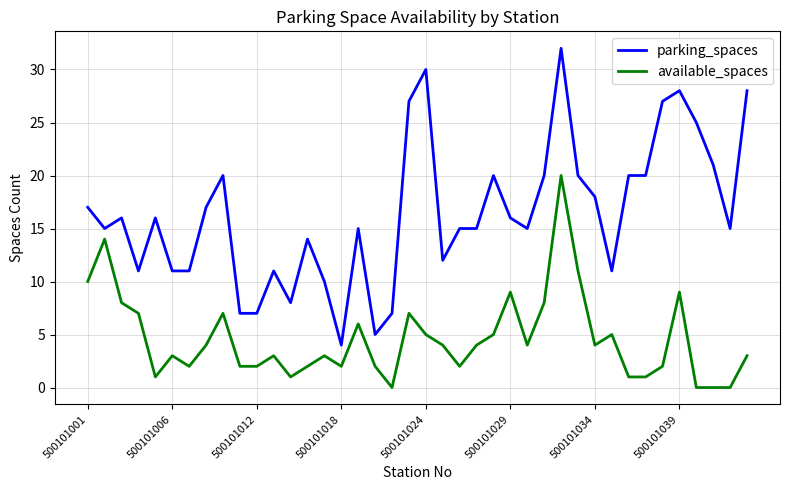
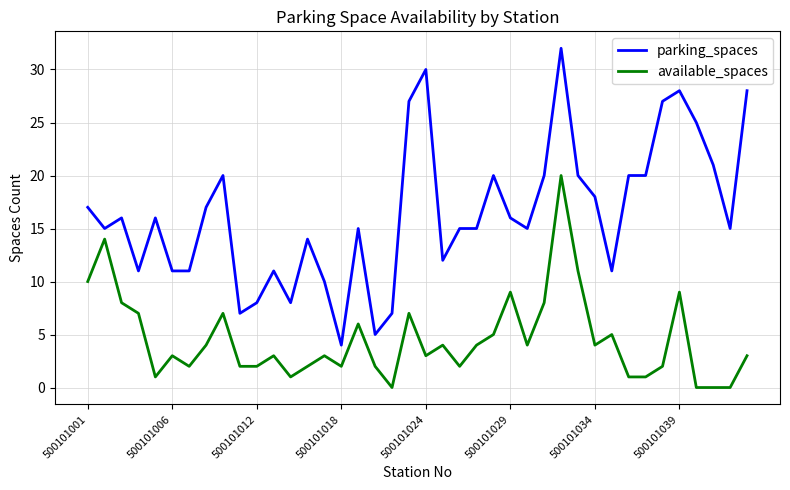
  {
    "parking_spaces": {
      "500101001": 17,
      "500101006": 11,
-     "500101012": 7,
+     "500101012": 8,
      "500101018": 4,
      "500101024": 30,
      "500101029": 16,
      "500101034": 18,
      "500101039": 28
    },
    "available_spaces": {
      "500101001": 10,
      "500101006": 3,
      "500101012": 2,
      "500101018": 2,
-     "500101024": 5,
+     "500101024": 3,
      "500101029": 9,
      "500101034": 4,
      "500101039": 9
    }
  }
